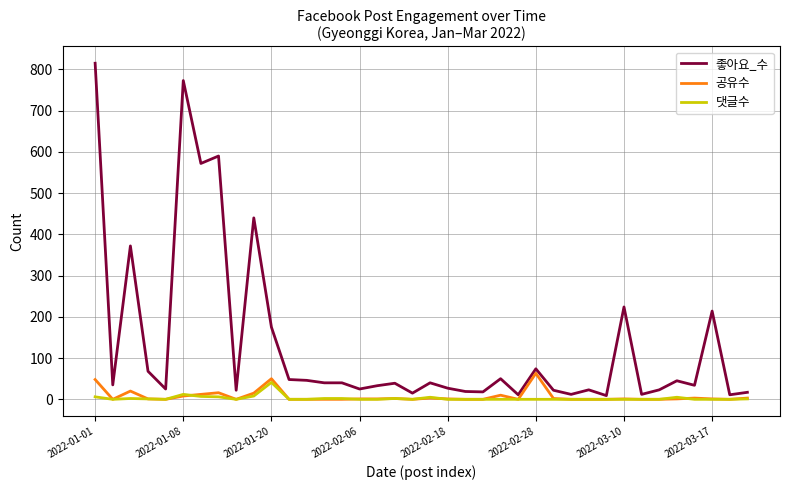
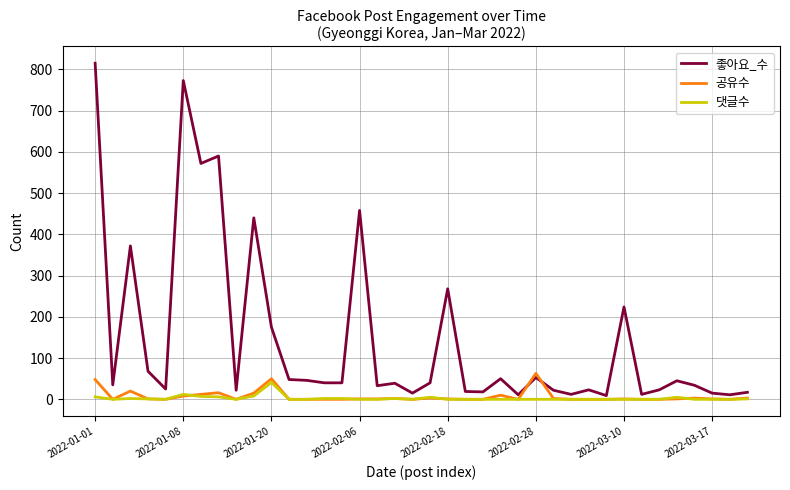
  {
    "좋아요_수": {
      "2022-01-01": 820,
      "2022-01-20": 180,
-     "2022-02-06": 30,
-     "2022-02-18": 30,
-     "2022-02-28": 70,
+     "2022-02-06": 460,
+     "2022-02-18": 270,
+     "2022-02-28": 50,
      "2022-03-10": 220,
-     "2022-03-17": 210
+     "2022-03-17": 20
    },
    "공유수": {
      "2022-01-01": 50,
      "2022-01-20": 50,
      "2022-02-28": 60
    },
    "댓글수": {
      "2022-01-01": 10,
      "2022-01-20": 40,
      "2022-02-28": 0
    }
  }
